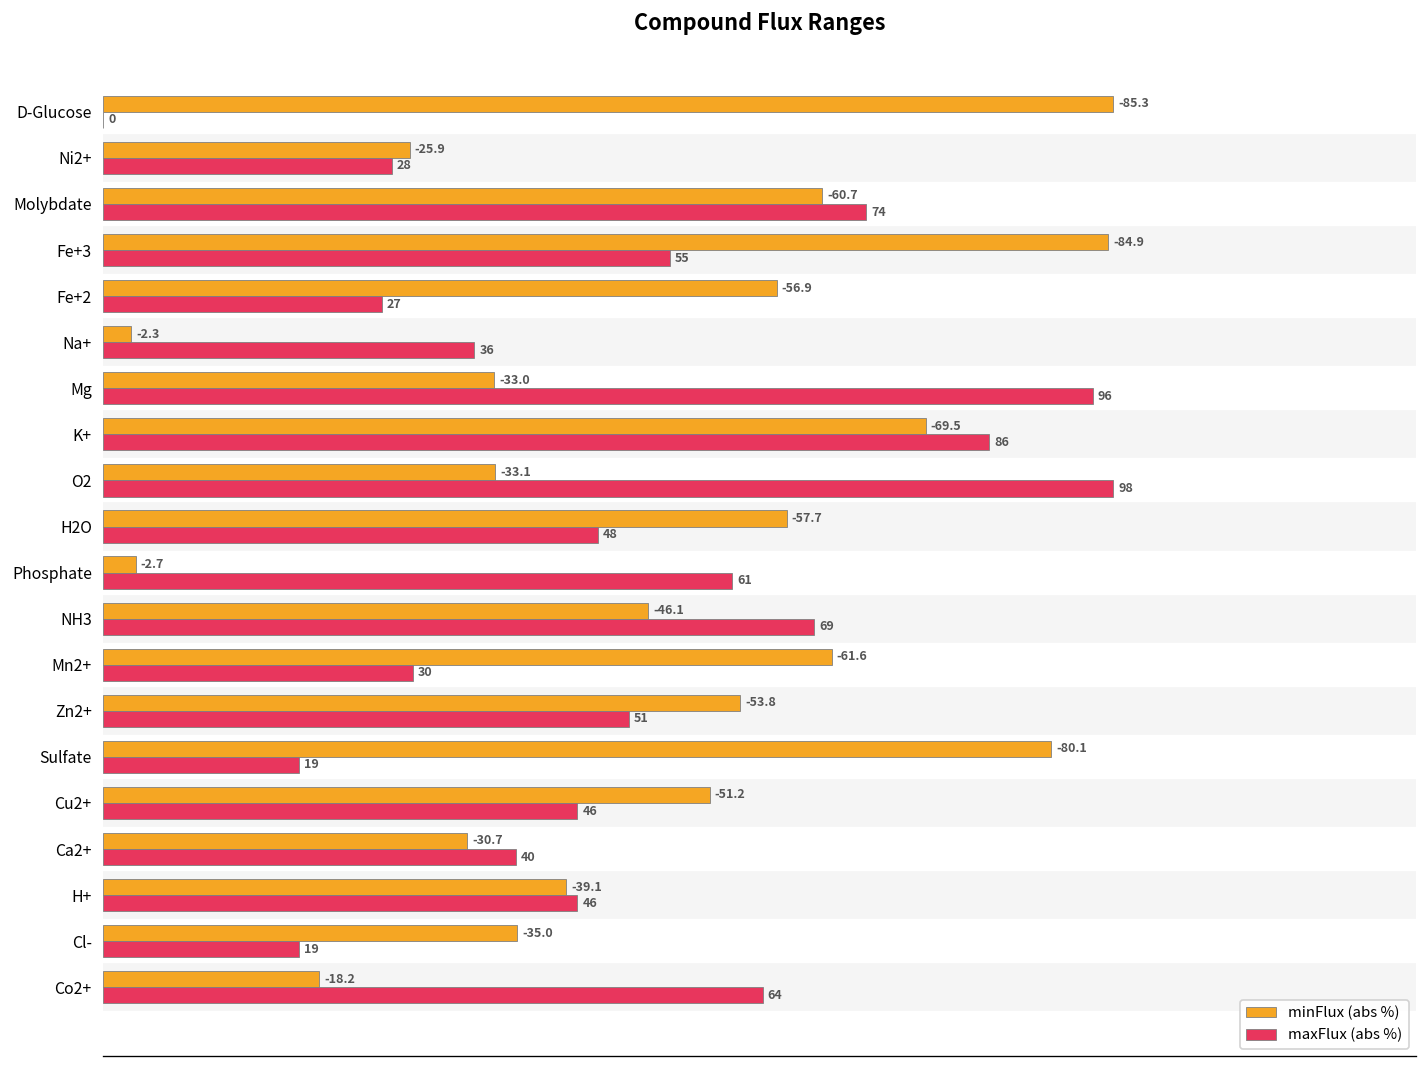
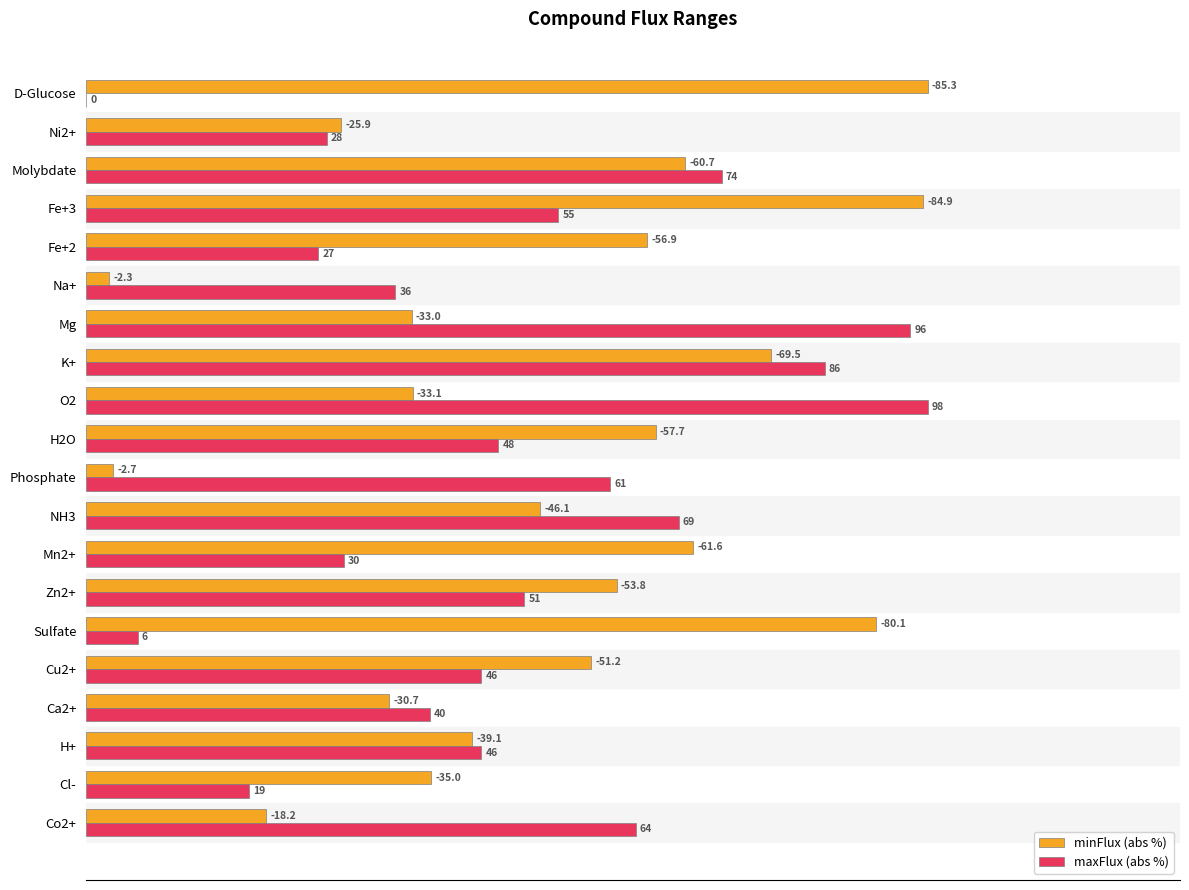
  {
    "minFlux (abs %)": {
      "H+": 46
    },
    "maxFlux (abs %)": {
      "D-Glucose": 0,
-     "Sulfate": 19,
+     "Sulfate": 6,
      "Cl-": 19
    }
  }
